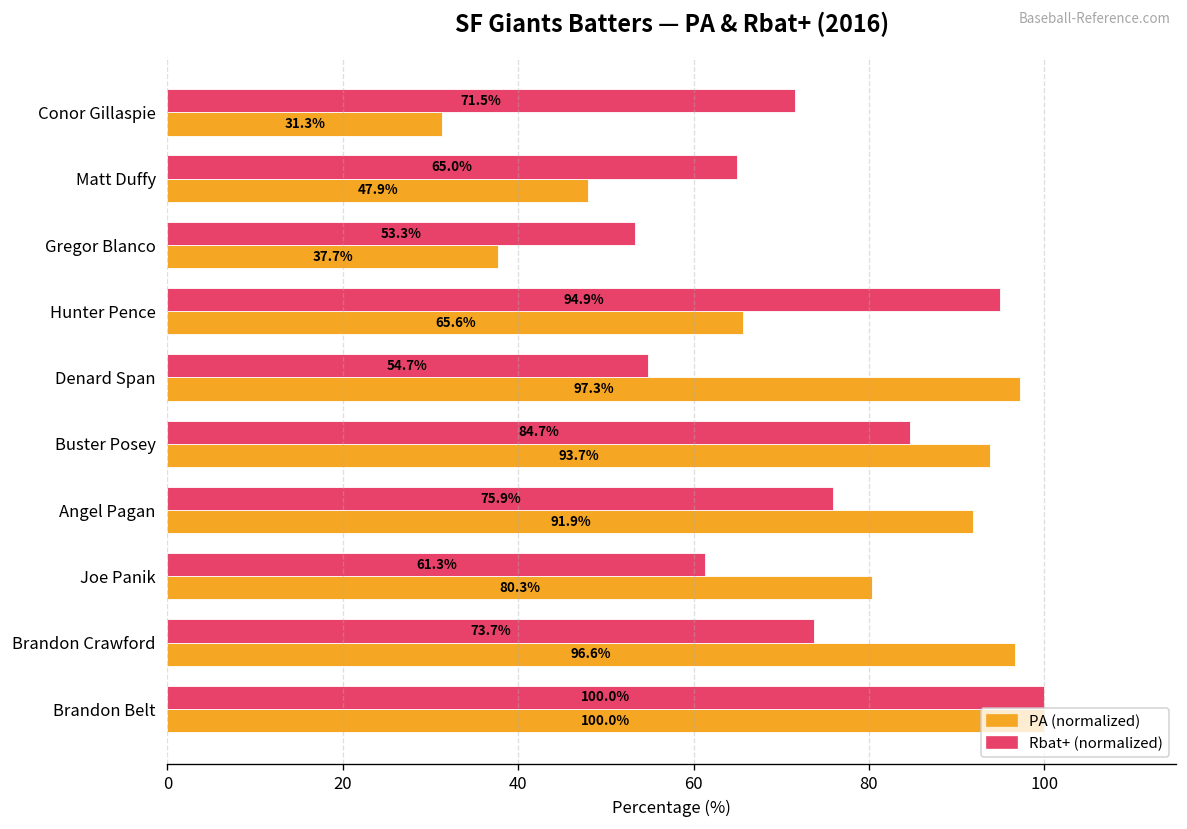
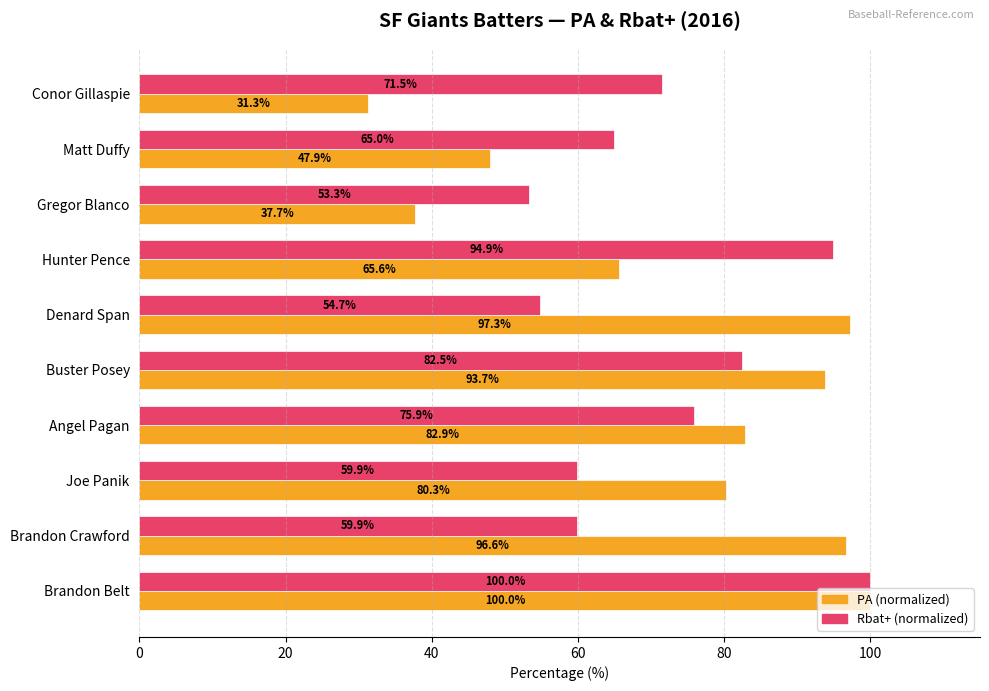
  {
    "PA (normalized)": {
      "Conor Gillaspie": "31.3%",
      "Matt Duffy": "47.9%",
      "Gregor Blanco": "37.7%",
      "Hunter Pence": "65.6%",
      "Denard Span": "97.3%",
      "Buster Posey": "93.7%",
-     "Angel Pagan": "91.9%",
+     "Angel Pagan": "82.9%",
      "Joe Panik": "80.3%",
      "Brandon Crawford": "96.6%"
    },
    "Rbat+ (normalized)": {
      "Conor Gillaspie": "71.5%",
      "Matt Duffy": "65.0%",
      "Gregor Blanco": "53.3%",
      "Hunter Pence": "94.9%",
      "Denard Span": "54.7%",
-     "Buster Posey": "84.7%",
+     "Buster Posey": "82.5%",
      "Angel Pagan": "75.9%",
-     "Joe Panik": "61.3%",
-     "Brandon Crawford": "73.7%",
+     "Joe Panik": "59.9%",
+     "Brandon Crawford": "59.9%",
      "Brandon Belt": "100.0%"
    }
  }
